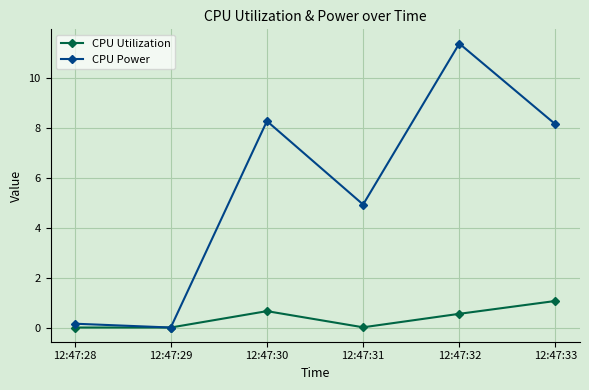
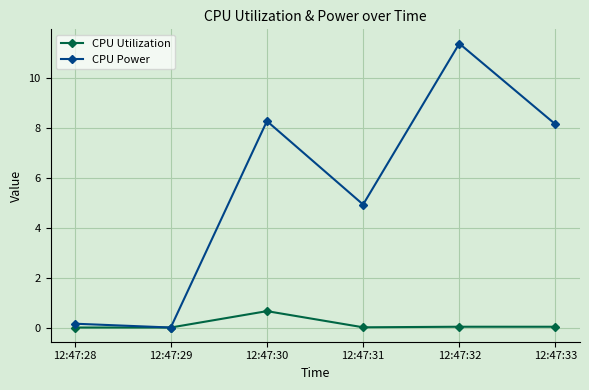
  {
    "CPU Utilization": {
      "12:47:28": 0.0,
      "12:47:30": 0.7,
      "12:47:31": 0.0,
-     "12:47:32": 0.5,
-     "12:47:33": 1.1
+     "12:47:32": 0.0,
+     "12:47:33": 0.0
    },
    "CPU Power": {
      "12:47:28": 0.2,
      "12:47:30": 8.3,
      "12:47:31": 4.9,
      "12:47:32": 11.4,
      "12:47:33": 8.2
    }
  }
